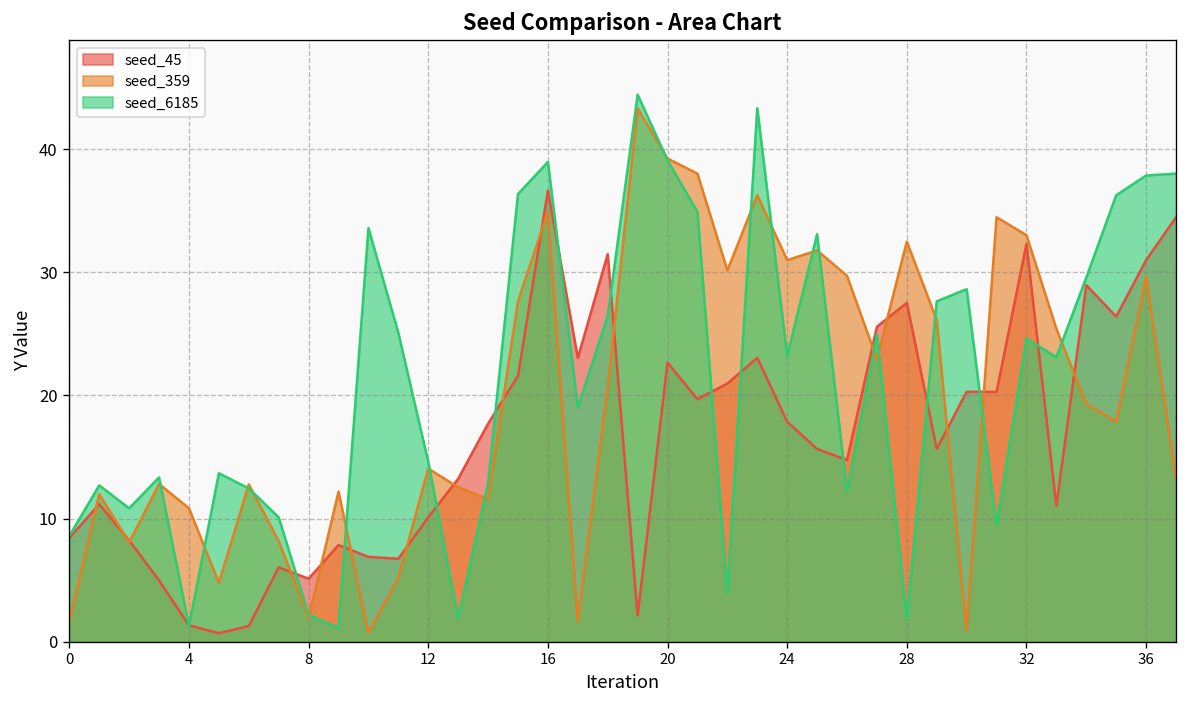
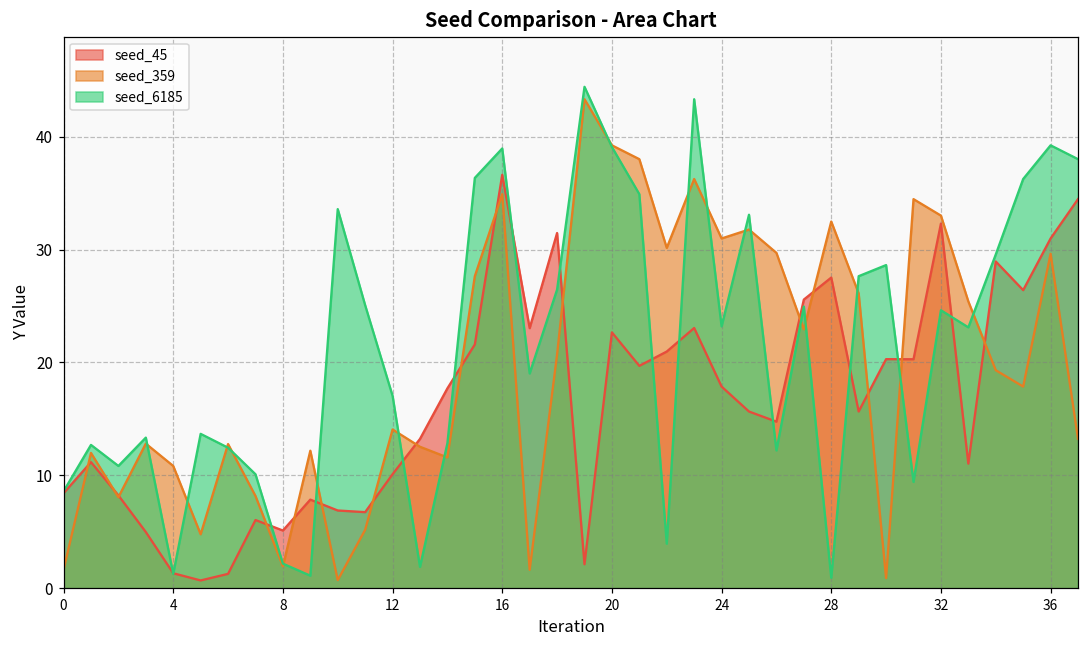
  {
    "seed_6185": {
-     "12": 14.6,
+     "12": 17.0,
      "16": 39.0,
      "24": 23.2,
-     "28": 1.9,
+     "28": 0.9,
      "32": 24.6,
-     "36": 37.9
+     "36": 39.2
    }
  }
